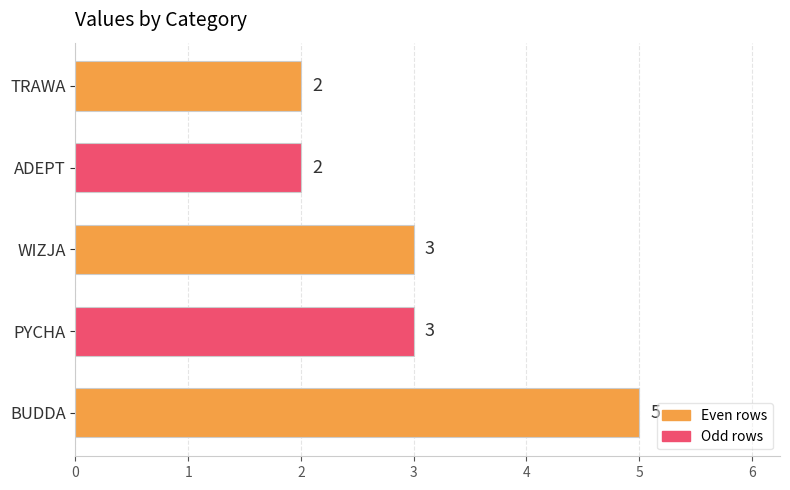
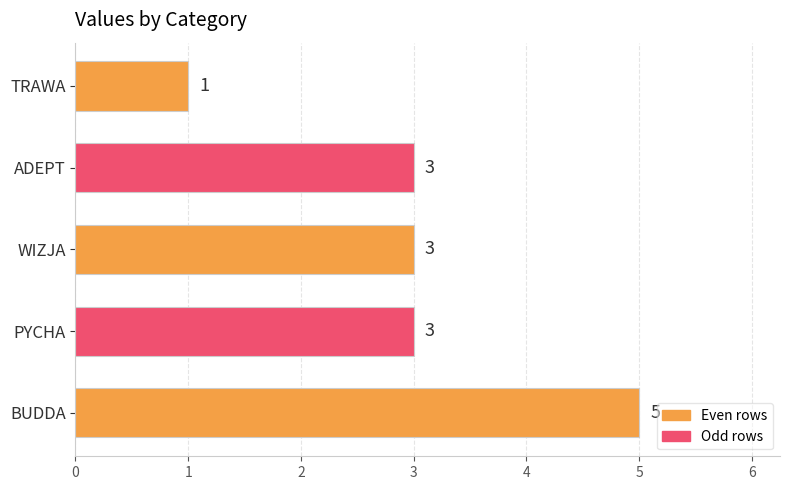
  {
-   "TRAWA": 2,
-   "ADEPT": 2,
+   "TRAWA": 1,
+   "ADEPT": 3,
    "WIZJA": 3,
    "PYCHA": 3
  }
